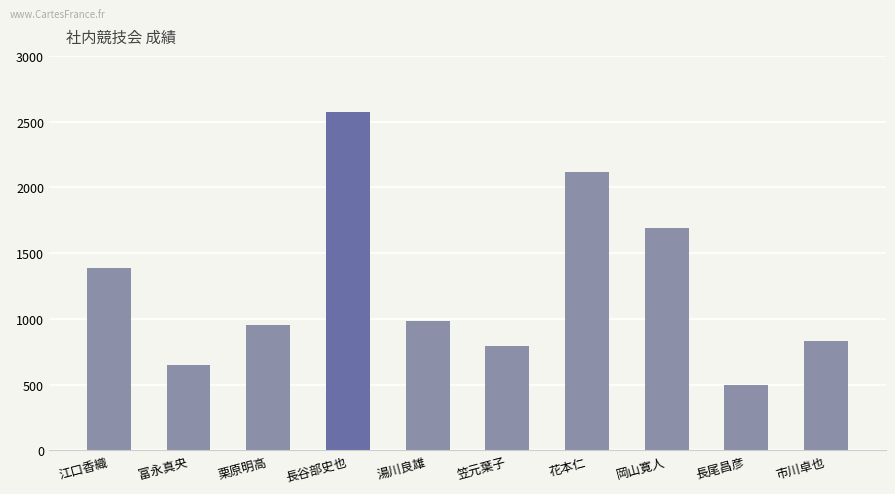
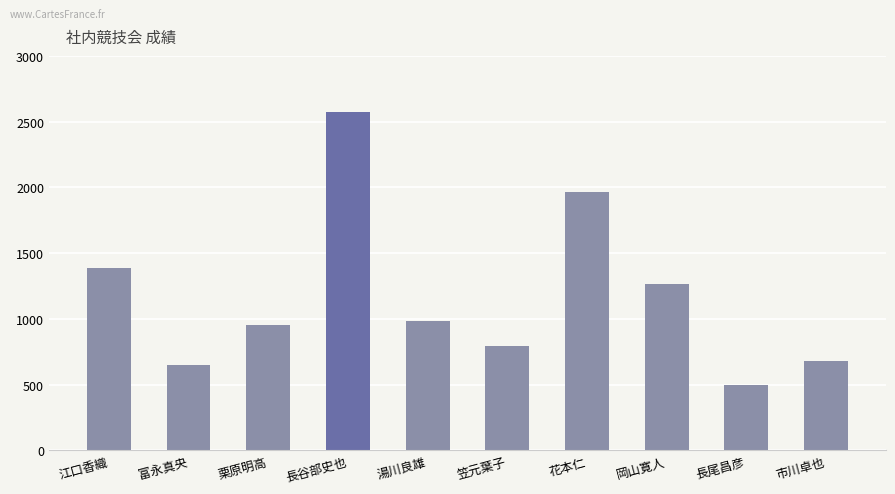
  {
    "江口香織": 1390,
    "富永真央": 650,
    "栗原明高": 950,
    "長谷部史也": 2570,
    "湯川良雄": 980,
    "笠元葉子": 790,
-   "花本仁": 2120,
-   "岡山寛人": 1690,
+   "花本仁": 1970,
+   "岡山寛人": 1270,
    "長尾昌彦": 500,
-   "市川卓也": 830
+   "市川卓也": 680
  }
